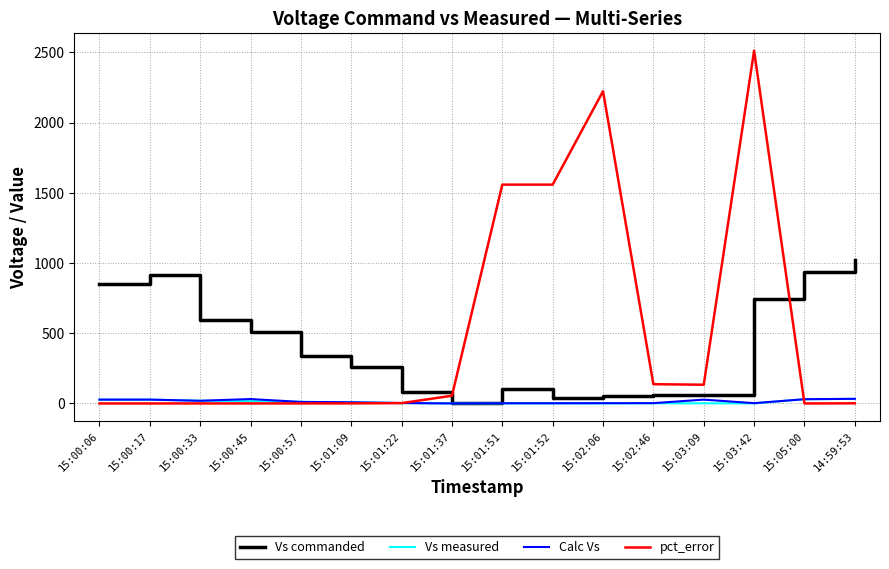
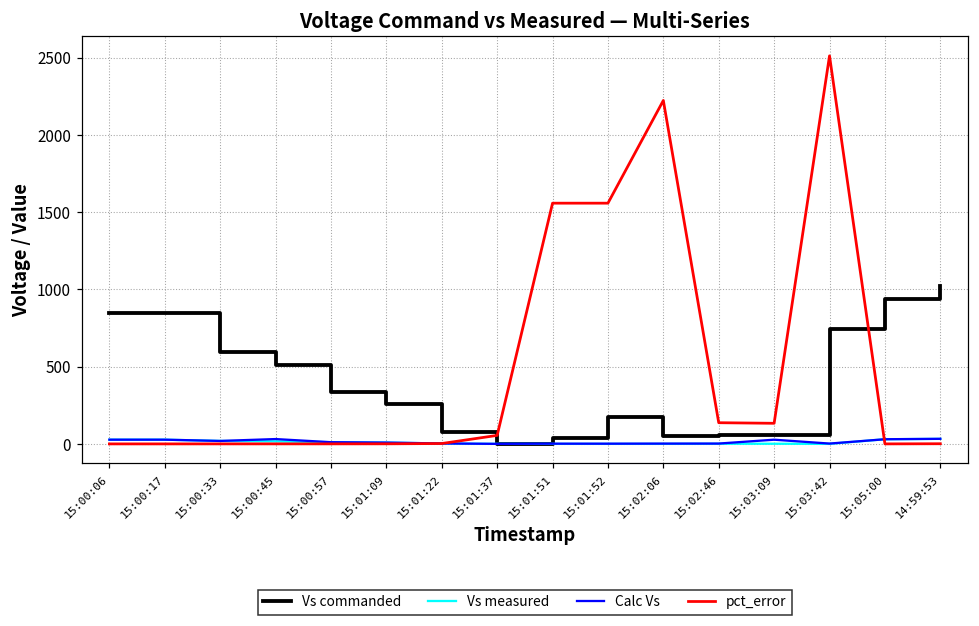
  {
    "Vs commanded": {
      "15:00:06": 850,
-     "15:00:17": 910,
+     "15:00:17": 850,
      "15:00:33": 590,
      "15:00:45": 510,
      "15:00:57": 340,
      "15:01:09": 260,
      "15:01:22": 80,
-     "15:01:51": 100,
-     "15:01:52": 40,
+     "15:01:51": 40,
+     "15:01:52": 170,
      "15:02:06": 50,
      "15:02:46": 60,
      "15:03:09": 60,
      "15:03:42": 750,
      "15:05:00": 940,
      "14:59:53": 1020
    },
    "Vs measured": {
      "15:03:09": 0
    },
    "Calc Vs": {
      "15:03:09": 30
    },
    "pct_error": {
      "15:00:06": 0,
      "15:00:17": 0,
      "15:00:33": 0,
      "15:01:37": 50,
      "15:01:51": 1560,
      "15:01:52": 1560,
      "15:02:06": 2220,
      "15:02:46": 140,
      "15:03:09": 130,
      "15:03:42": 2510,
      "15:05:00": 0,
      "14:59:53": 0
    }
  }
